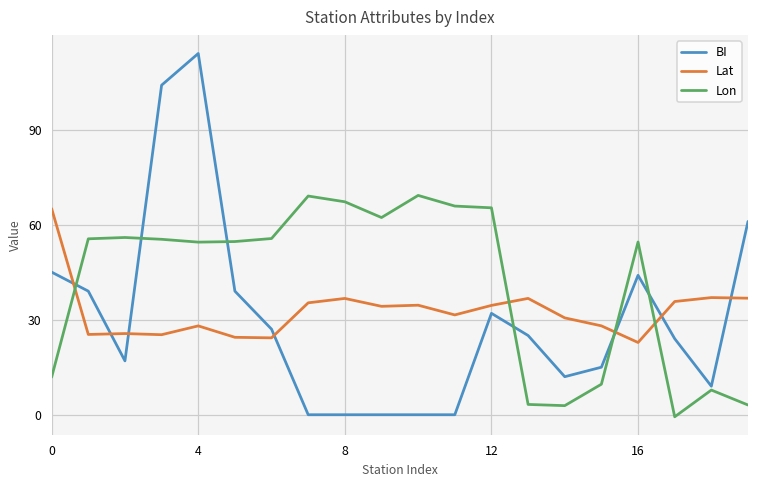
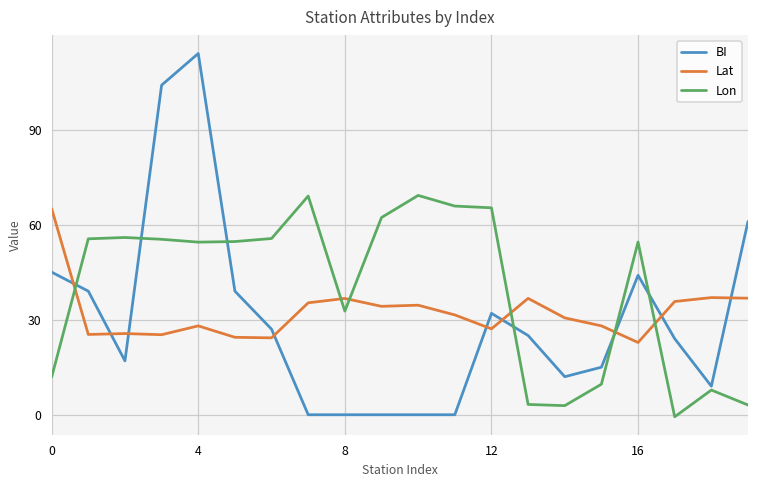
  {
    "BI": {
      "0": 45,
      "4": 114,
      "8": 0,
      "12": 32,
      "16": 44
    },
    "Lat": {
      "0": 65,
      "4": 28,
      "8": 37,
-     "12": 35,
+     "12": 27,
      "16": 23
    },
    "Lon": {
      "0": 12,
      "4": 54,
-     "8": 67,
+     "8": 33,
      "12": 65,
      "16": 55
    }
  }
